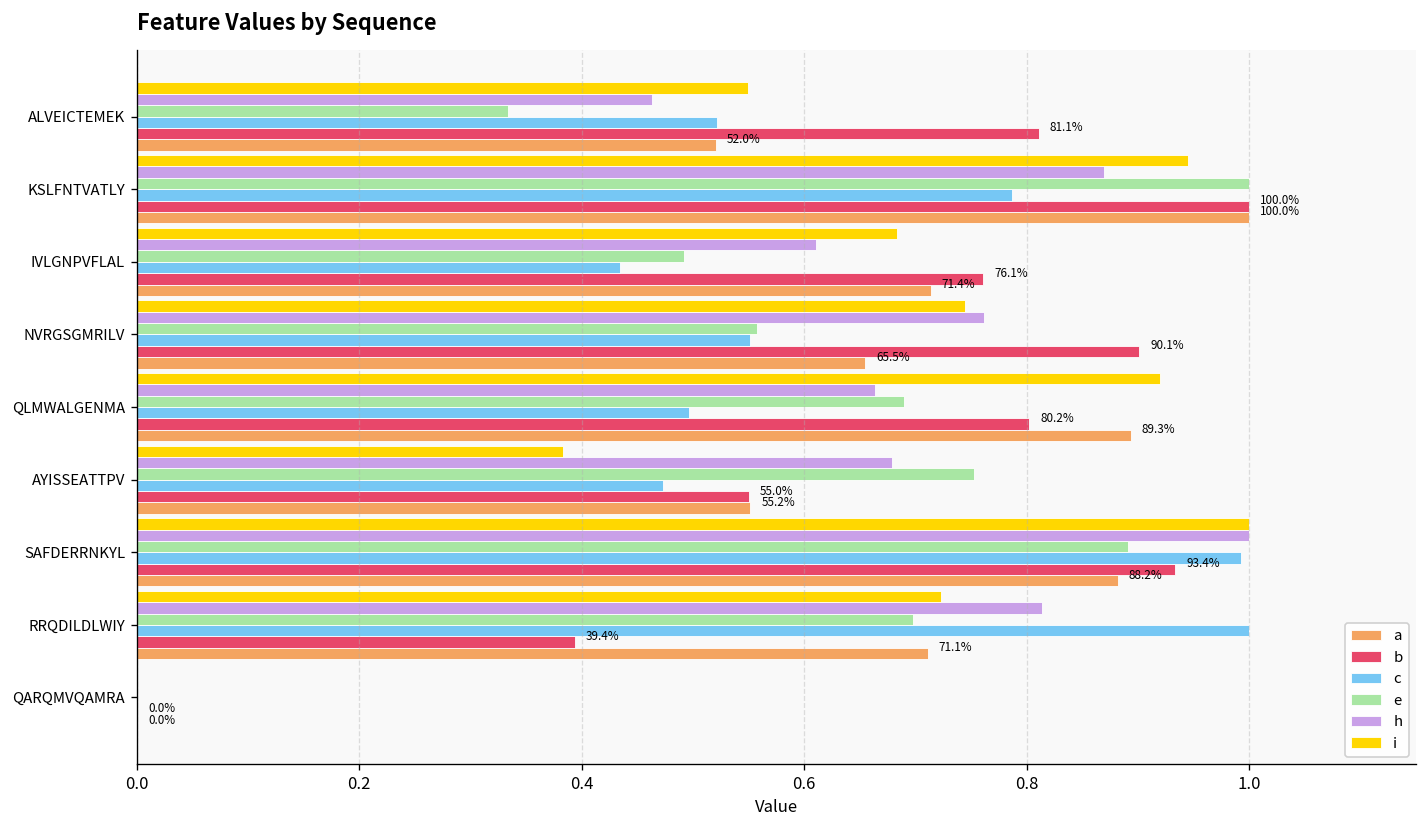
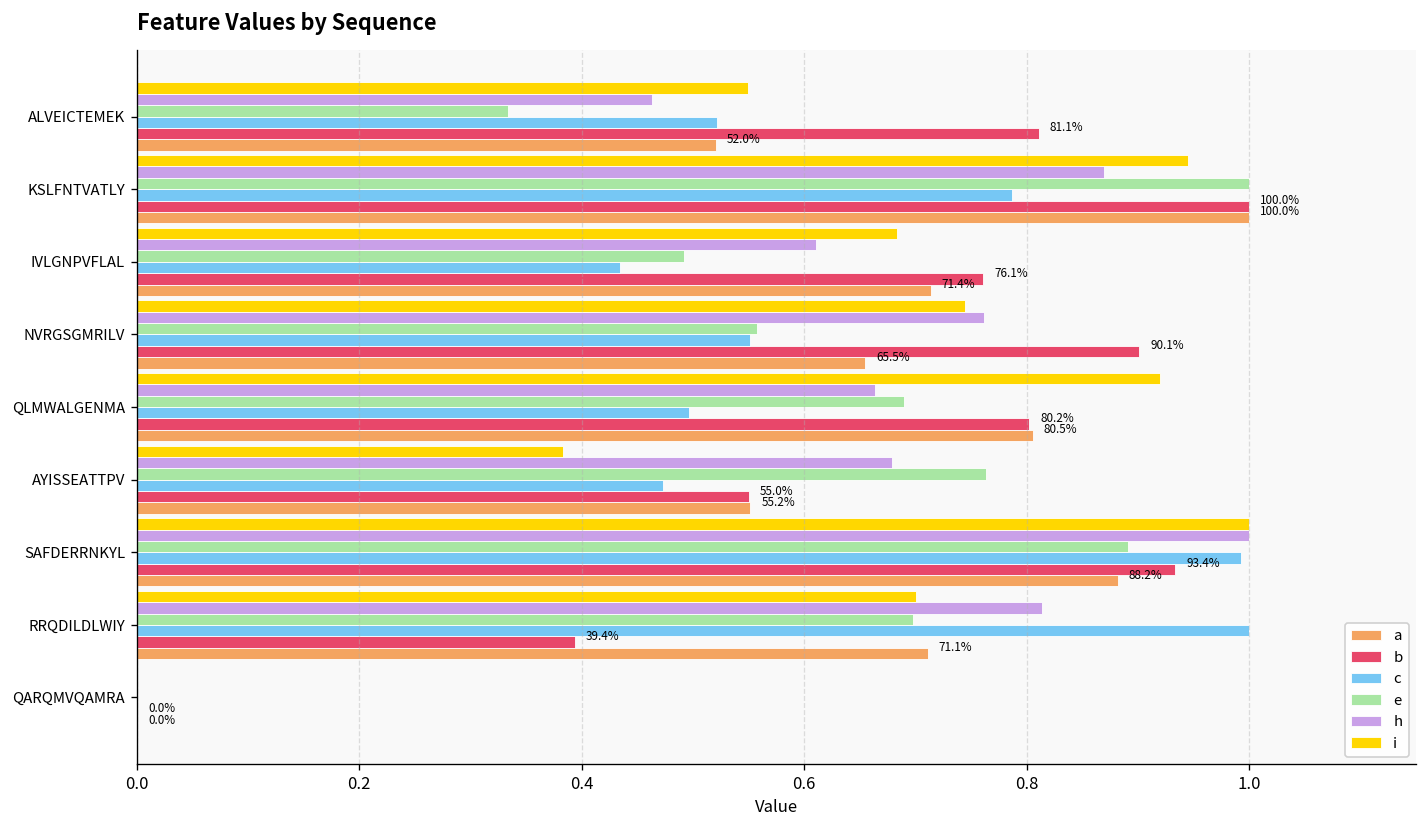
  {
    "a": {
      "ALVEICTEMEK": "52.0%",
      "KSLFNTVATLY": "100.0%",
      "IVLGNPVFLAL": "71.4%",
      "NVRGSGMRILV": "65.5%",
-     "QLMWALGENMA": "89.3%",
+     "QLMWALGENMA": "80.5%",
      "AYISSEATTPV": "55.2%",
      "SAFDERRNKYL": "88.2%",
      "RRQDILDLWIY": "71.1%",
      "QARQMVQAMRA": "0.0%"
    },
    "b": {
      "ALVEICTEMEK": "81.1%",
      "KSLFNTVATLY": "100.0%",
      "IVLGNPVFLAL": "76.1%",
      "NVRGSGMRILV": "90.1%",
      "QLMWALGENMA": "80.2%",
      "AYISSEATTPV": "55.0%",
      "SAFDERRNKYL": "93.4%",
      "RRQDILDLWIY": "39.4%",
      "QARQMVQAMRA": "0.0%"
    },
    "c": {
      "QARQMVQAMRA": "0.0%"
    },
    "e": {
      "ALVEICTEMEK": "0.33",
      "IVLGNPVFLAL": "0.49",
      "NVRGSGMRILV": "0.56",
      "QLMWALGENMA": "0.69",
-     "AYISSEATTPV": "0.75",
+     "AYISSEATTPV": "0.76",
      "SAFDERRNKYL": "0.89",
      "RRQDILDLWIY": "0.70"
    },
    "h": {
      "ALVEICTEMEK": "0.46",
      "KSLFNTVATLY": "0.87",
      "IVLGNPVFLAL": "0.61",
      "NVRGSGMRILV": "0.76",
      "QLMWALGENMA": "0.66",
      "AYISSEATTPV": "0.68",
      "SAFDERRNKYL": "1.00",
      "RRQDILDLWIY": "0.81"
    },
    "i": {
      "ALVEICTEMEK": "0.55",
      "KSLFNTVATLY": "0.95",
      "IVLGNPVFLAL": "0.68",
      "NVRGSGMRILV": "0.74",
      "QLMWALGENMA": "0.92",
      "AYISSEATTPV": "0.38",
      "SAFDERRNKYL": "1.00",
-     "RRQDILDLWIY": "0.72"
+     "RRQDILDLWIY": "0.70"
    }
  }
